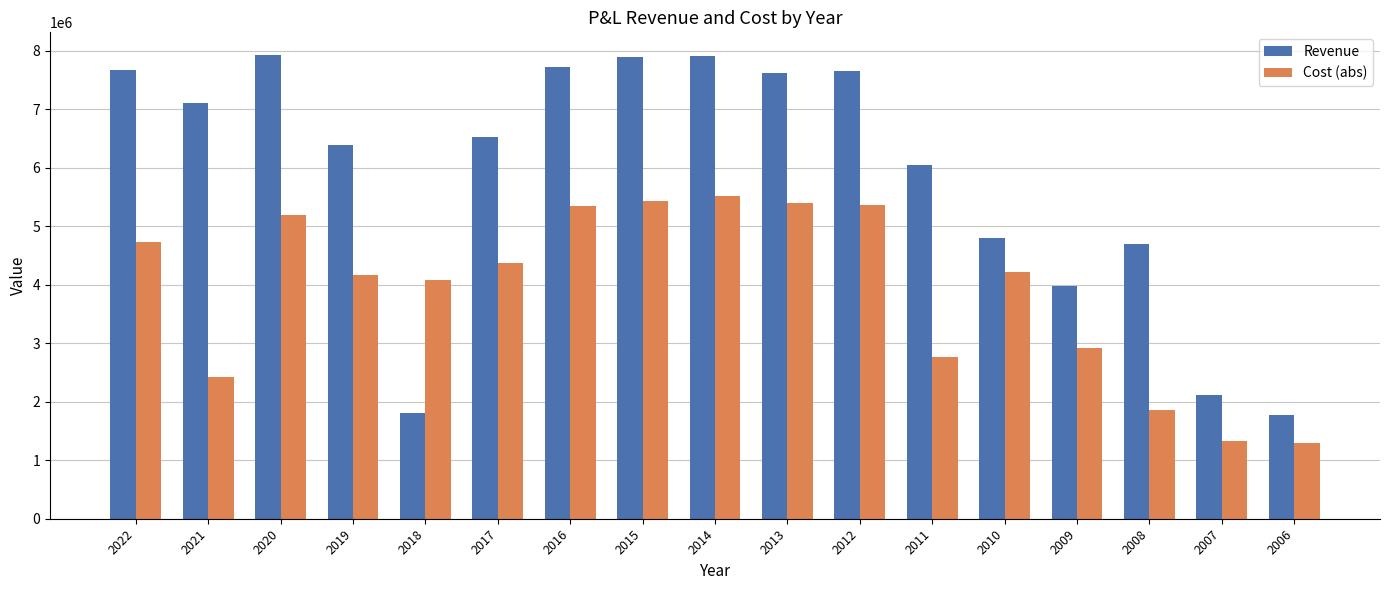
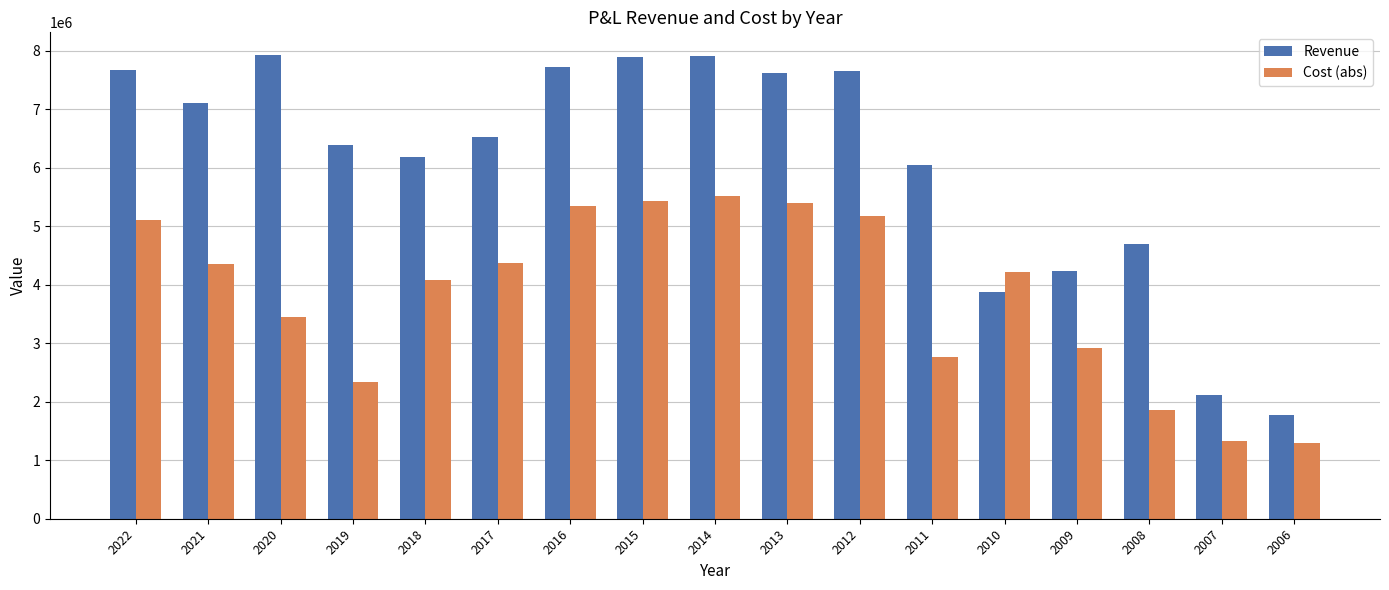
  {
    "Revenue": {
      "2022": 7700000,
      "2021": 7100000,
      "2020": 7900000,
      "2019": 6400000,
-     "2018": 1800000,
+     "2018": 6200000,
      "2017": 6500000,
      "2016": 7700000,
      "2015": 7900000,
      "2014": 7900000,
      "2013": 7600000,
      "2012": 7700000,
      "2011": 6000000,
-     "2010": 4800000,
-     "2009": 4000000,
+     "2010": 3900000,
+     "2009": 4200000,
      "2008": 4700000,
      "2007": 2100000,
      "2006": 1800000
    },
    "Cost (abs)": {
-     "2022": 4700000,
-     "2021": 2400000,
-     "2020": 5200000,
-     "2019": 4200000,
+     "2022": 5100000,
+     "2021": 4400000,
+     "2020": 3400000,
+     "2019": 2300000,
      "2018": 4100000,
      "2017": 4400000,
      "2016": 5400000,
      "2015": 5400000,
      "2014": 5500000,
      "2013": 5400000,
-     "2012": 5400000,
+     "2012": 5200000,
      "2011": 2800000,
      "2010": 4200000,
      "2009": 2900000,
      "2008": 1900000,
      "2007": 1300000,
      "2006": 1300000
    }
  }
